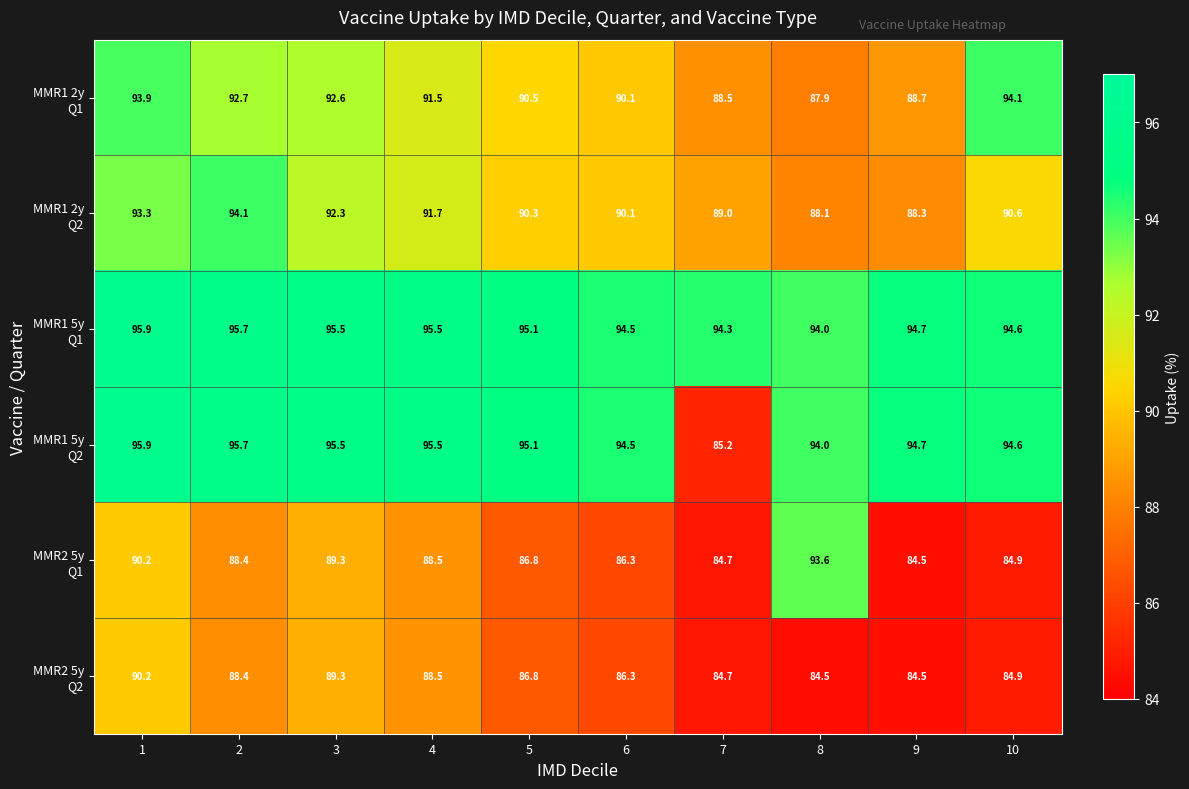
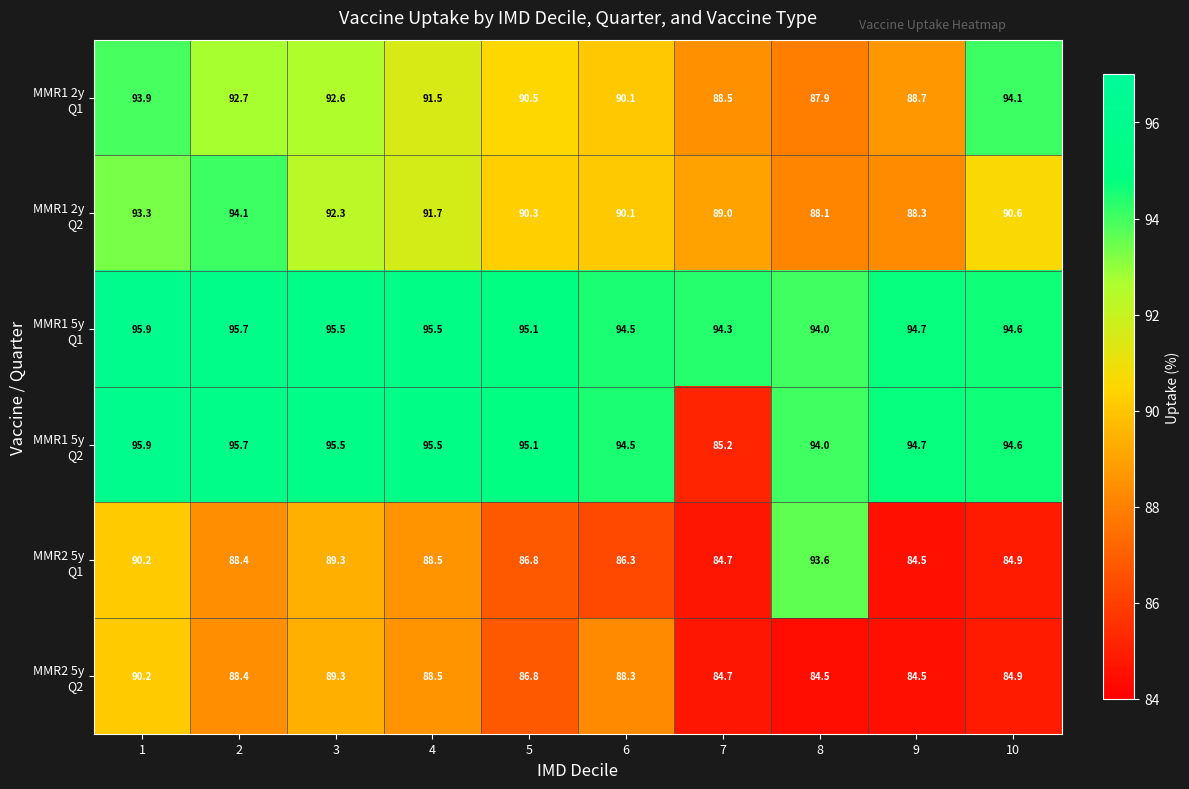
  {
    "MMR1 2y Q1": {
      "1": 93.9,
      "2": 92.7,
      "3": 92.6,
      "4": 91.5,
      "5": 90.5,
      "6": 90.1,
      "7": 88.5,
      "8": 87.9,
      "9": 88.7,
      "10": 94.1
    },
    "MMR1 2y Q2": {
      "1": 93.3,
      "2": 94.1,
      "3": 92.3,
      "4": 91.7,
      "5": 90.3,
      "6": 90.1,
      "7": 89.0,
      "8": 88.1,
      "9": 88.3,
      "10": 90.6
    },
    "MMR1 5y Q1": {
      "1": 95.9,
      "2": 95.7,
      "3": 95.5,
      "4": 95.5,
      "5": 95.1,
      "6": 94.5,
      "7": 94.3,
      "8": 94.0,
      "9": 94.7,
      "10": 94.6
    },
    "MMR1 5y Q2": {
      "1": 95.9,
      "2": 95.7,
      "3": 95.5,
      "4": 95.5,
      "5": 95.1,
      "6": 94.5,
      "7": 85.2,
      "8": 94.0,
      "9": 94.7,
      "10": 94.6
    },
    "MMR2 5y Q1": {
      "1": 90.2,
      "2": 88.4,
      "3": 89.3,
      "4": 88.5,
      "5": 86.8,
      "6": 86.3,
      "7": 84.7,
      "8": 93.6,
      "9": 84.5,
      "10": 84.9
    },
    "MMR2 5y Q2": {
      "1": 90.2,
      "2": 88.4,
      "3": 89.3,
      "4": 88.5,
      "5": 86.8,
-     "6": 86.3,
+     "6": 88.3,
      "7": 84.7,
      "8": 84.5,
      "9": 84.5,
      "10": 84.9
    }
  }
